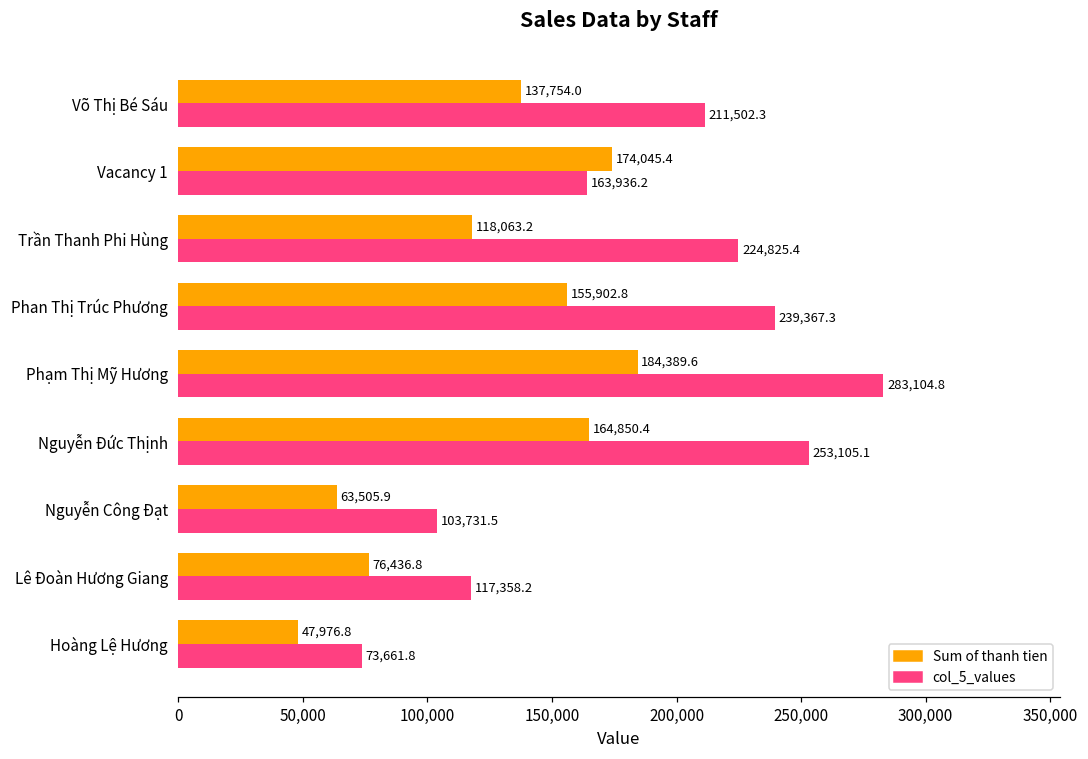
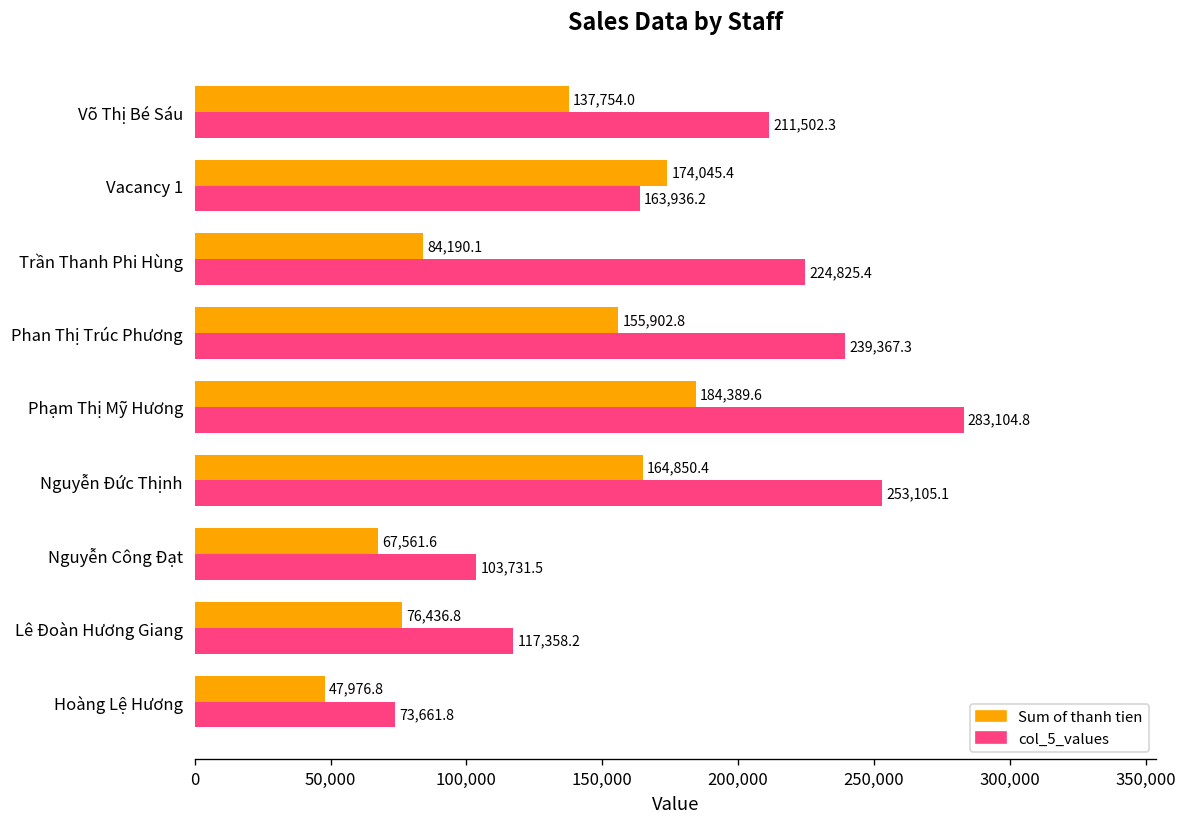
  {
    "Sum of thanh tien": {
      "Võ Thị Bé Sáu": "137,754.0",
      "Vacancy 1": "174,045.4",
-     "Trần Thanh Phi Hùng": "118,063.2",
+     "Trần Thanh Phi Hùng": "84,190.1",
      "Phan Thị Trúc Phương": "155,902.8",
      "Phạm Thị Mỹ Hương": "184,389.6",
      "Nguyễn Đức Thịnh": "164,850.4",
-     "Nguyễn Công Đạt": "63,505.9",
+     "Nguyễn Công Đạt": "67,561.6",
      "Lê Đoàn Hương Giang": "76,436.8",
      "Hoàng Lệ Hương": "47,976.8"
    },
    "col_5_values": {
      "Võ Thị Bé Sáu": "211,502.3",
      "Vacancy 1": "163,936.2",
      "Trần Thanh Phi Hùng": "224,825.4",
      "Phan Thị Trúc Phương": "239,367.3",
      "Phạm Thị Mỹ Hương": "283,104.8",
      "Nguyễn Đức Thịnh": "253,105.1",
      "Nguyễn Công Đạt": "103,731.5",
      "Lê Đoàn Hương Giang": "117,358.2",
      "Hoàng Lệ Hương": "73,661.8"
    }
  }
